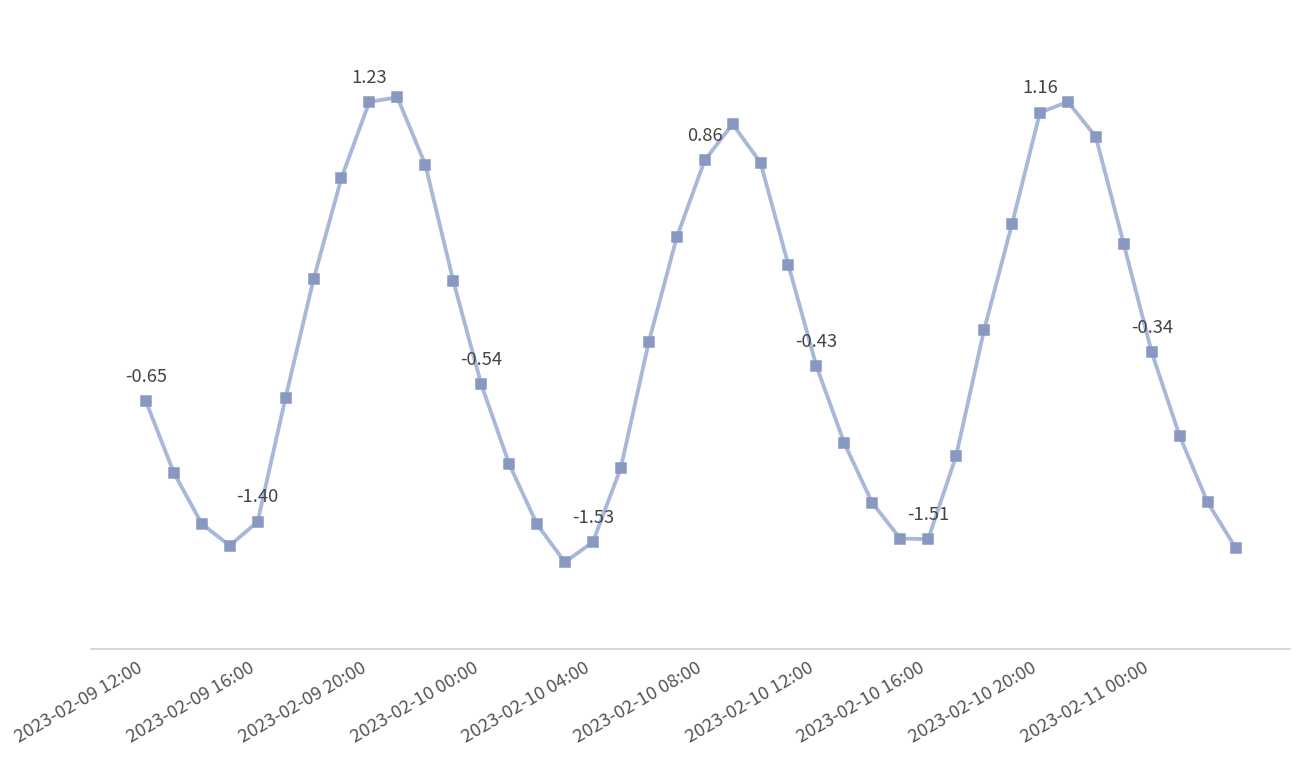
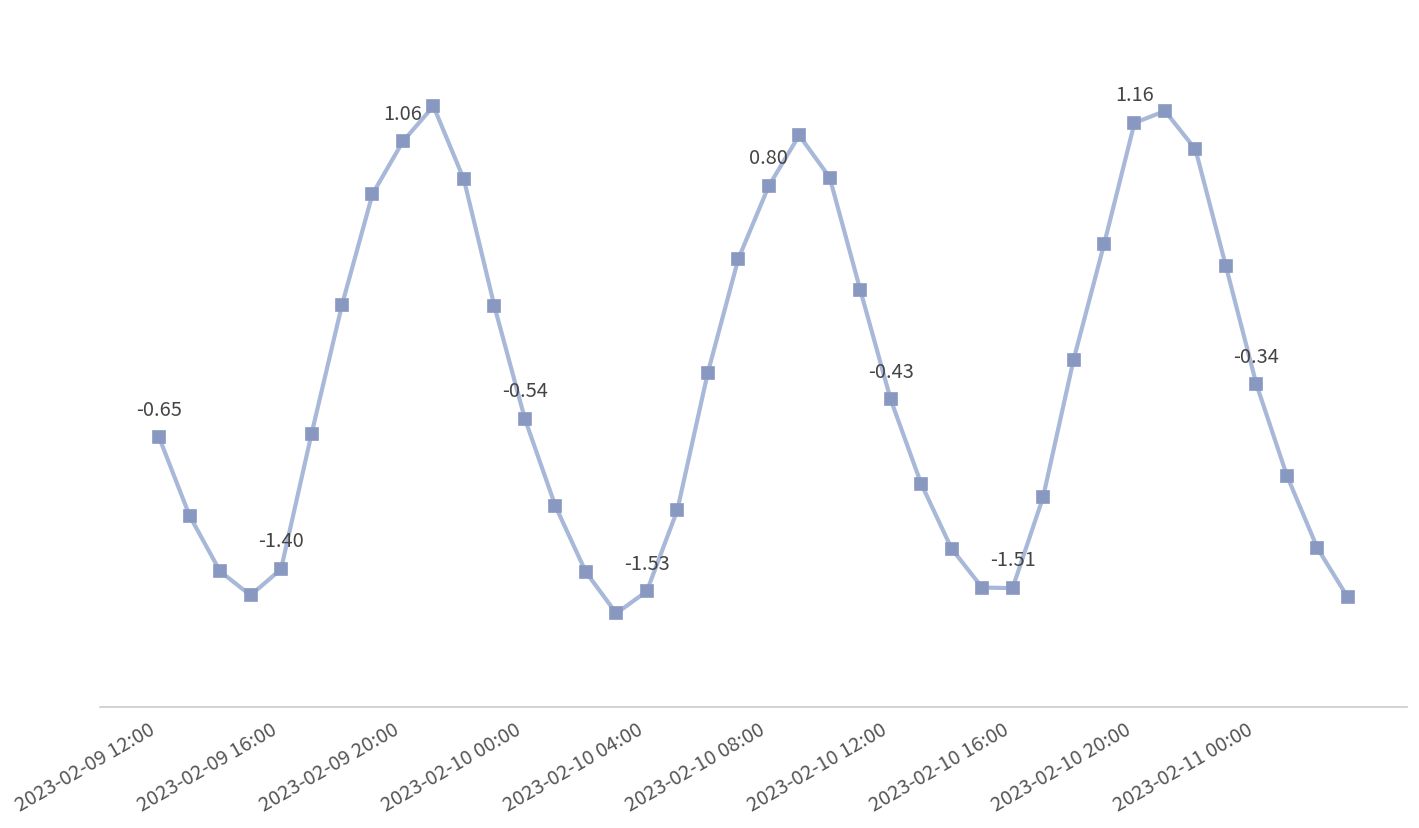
  {
    "2023-02-09 12:00": -0.65,
    "2023-02-09 16:00": -1.40,
-   "2023-02-09 20:00": 1.23,
+   "2023-02-09 20:00": 1.06,
    "2023-02-10 00:00": -0.54,
    "2023-02-10 04:00": -1.53,
-   "2023-02-10 08:00": 0.86,
+   "2023-02-10 08:00": 0.80,
    "2023-02-10 12:00": -0.43,
    "2023-02-10 16:00": -1.51,
    "2023-02-10 20:00": 1.16,
    "2023-02-11 00:00": -0.34
  }
